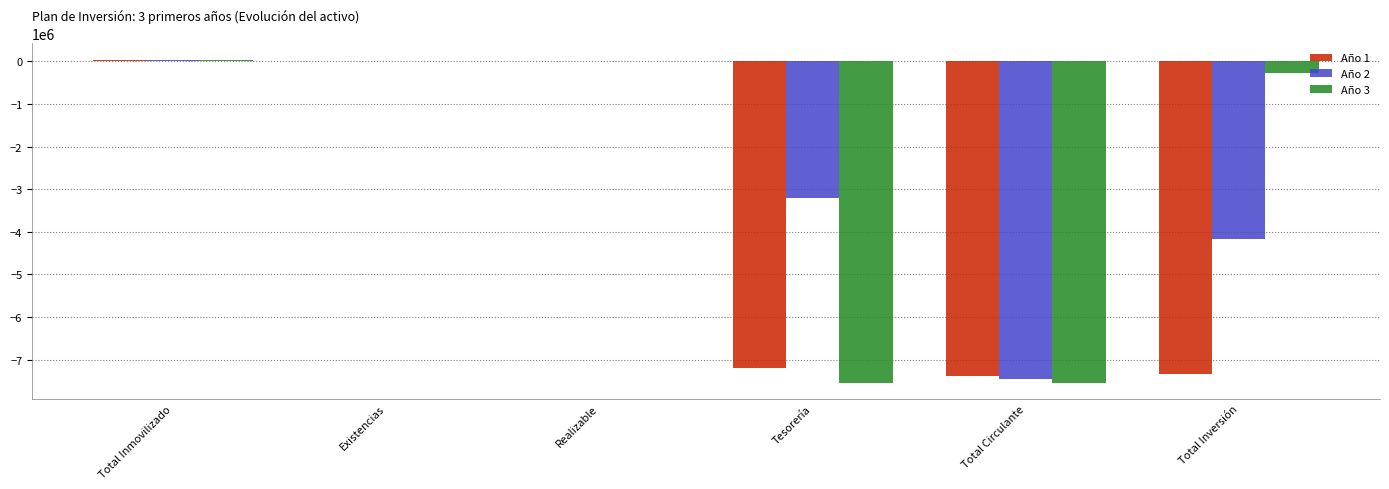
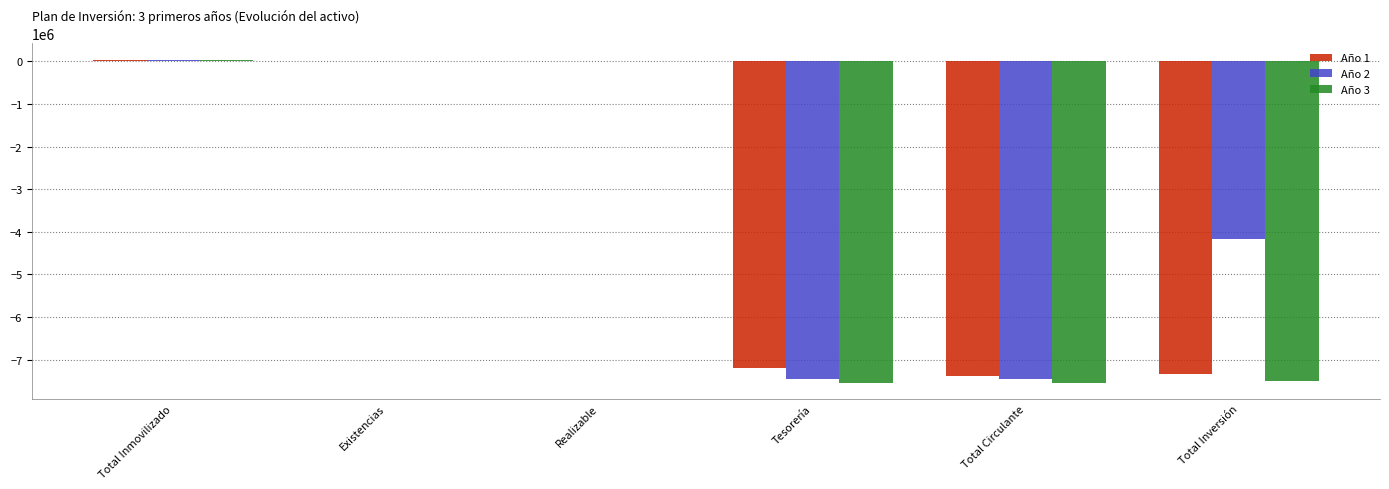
  {
    "Año 1": {
      "Realizable": 0,
      "Tesorería": -7200000,
      "Total Circulante": -7400000,
      "Total Inversión": -7300000
    },
    "Año 2": {
      "Realizable": 0,
-     "Tesorería": -3200000,
+     "Tesorería": -7500000,
      "Total Circulante": -7500000,
      "Total Inversión": -4200000
    },
    "Año 3": {
      "Realizable": 0,
      "Tesorería": -7500000,
      "Total Circulante": -7500000,
-     "Total Inversión": -300000
+     "Total Inversión": -7500000
    }
  }
